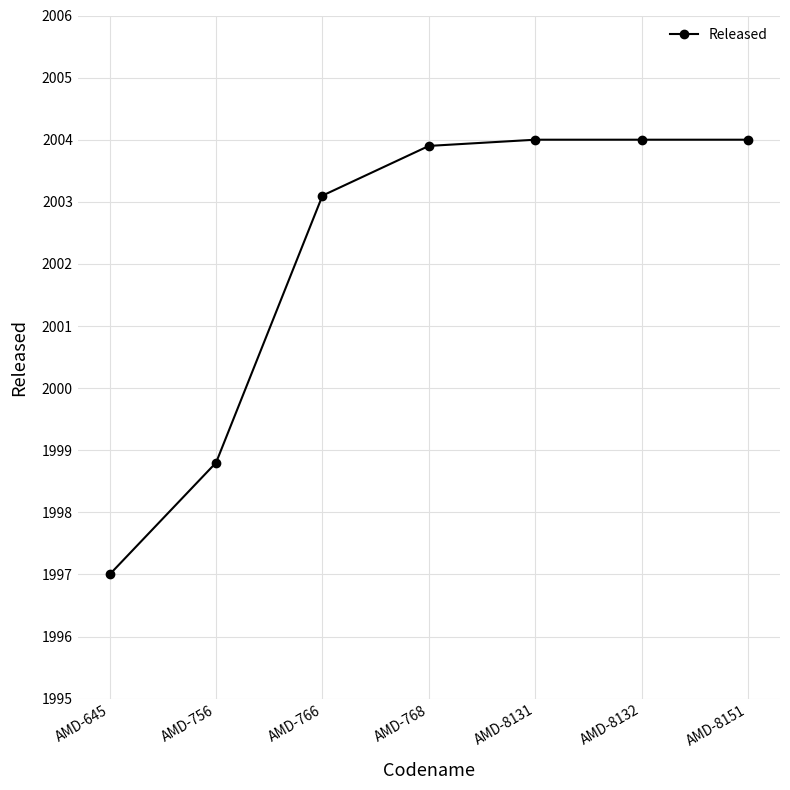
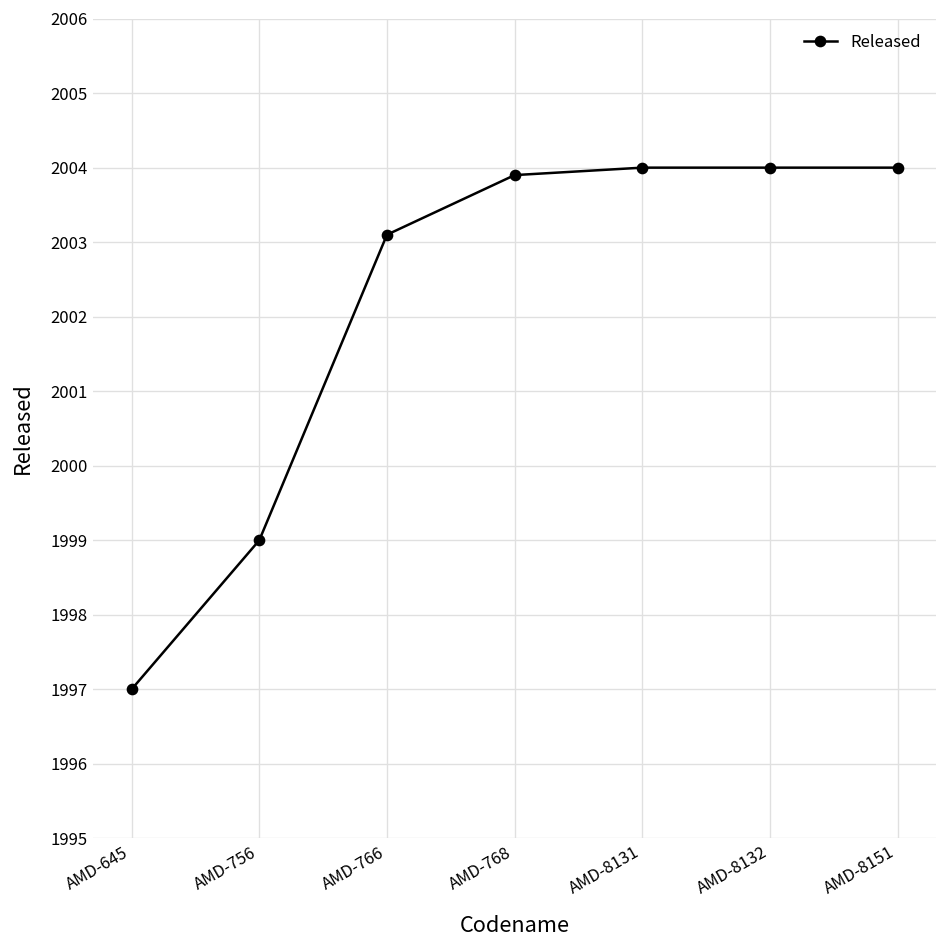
  {
    "AMD-645": 1997.0,
-   "AMD-756": 1998.8,
+   "AMD-756": 1999.0,
    "AMD-766": 2003.1,
    "AMD-768": 2003.9,
    "AMD-8131": 2004.0,
    "AMD-8132": 2004.0,
    "AMD-8151": 2004.0
  }
